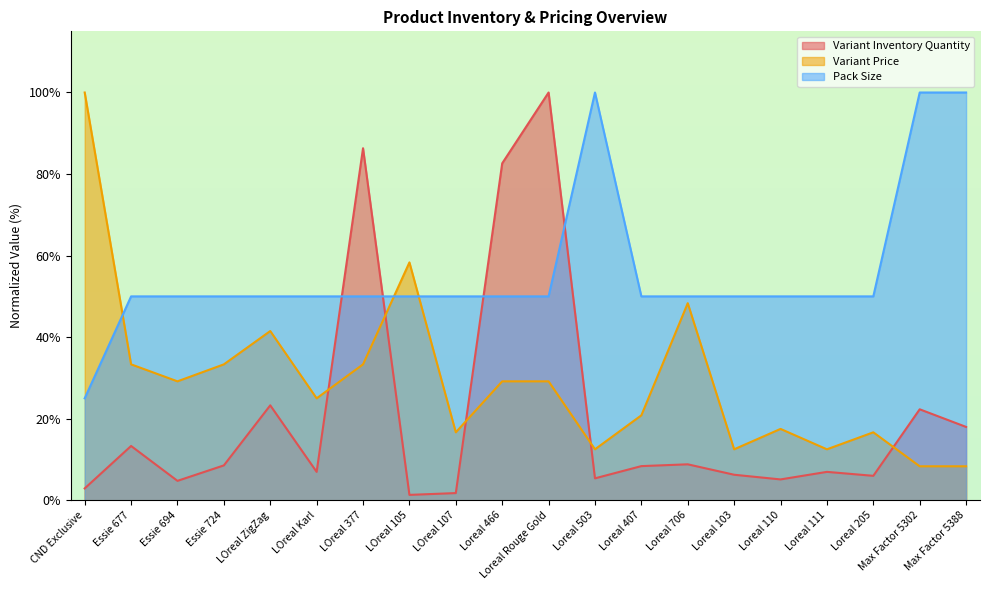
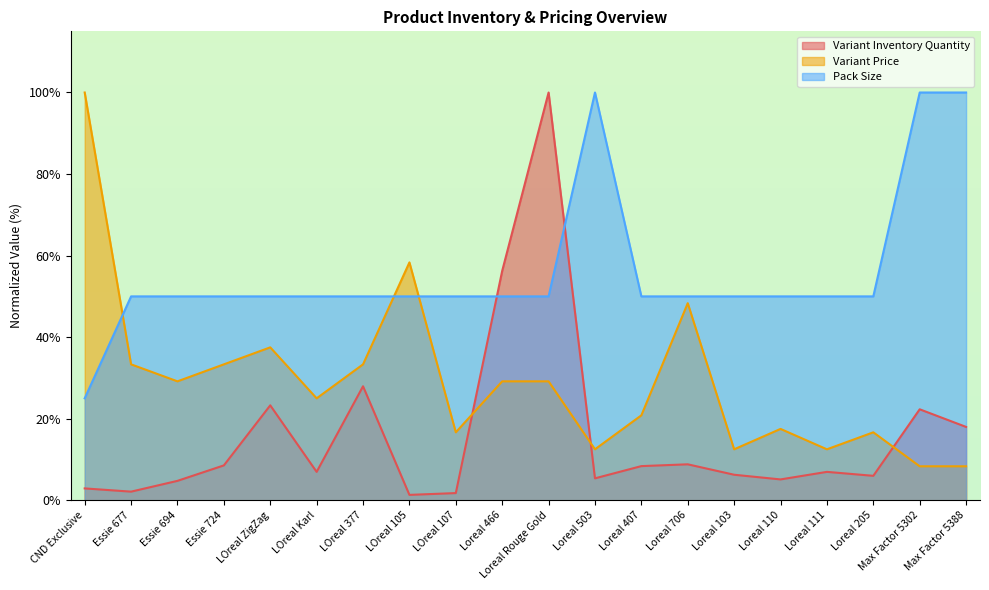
  {
    "Variant Inventory Quantity": {
      "CND Exclusive": "3%",
-     "Essie 677": "13%",
+     "Essie 677": "2%",
      "Essie 694": "5%",
      "Essie 724": "9%",
      "LOreal ZigZag": "23%",
      "LOreal Karl": "7%",
-     "LOreal 377": "86%",
+     "LOreal 377": "28%",
      "LOreal 105": "1%",
      "LOreal 107": "2%",
-     "Loreal 466": "83%",
+     "Loreal 466": "56%",
      "Loreal Rouge Gold": "100%",
      "Loreal 503": "5%",
      "Loreal 407": "8%",
      "Loreal 706": "9%",
      "Loreal 103": "6%",
      "Loreal 110": "5%",
      "Loreal 111": "7%",
      "Loreal 205": "6%",
      "Max Factor 5302": "22%",
      "Max Factor 5388": "18%"
    },
    "Variant Price": {
      "CND Exclusive": "100%",
      "Essie 677": "33%",
      "Essie 694": "29%",
      "Essie 724": "33%",
-     "LOreal ZigZag": "42%",
+     "LOreal ZigZag": "38%",
      "LOreal Karl": "25%",
      "LOreal 377": "33%",
      "LOreal 105": "58%",
      "LOreal 107": "17%",
      "Loreal 466": "29%",
      "Loreal Rouge Gold": "29%",
      "Loreal 503": "13%",
      "Loreal 407": "21%",
      "Loreal 706": "48%",
      "Loreal 103": "13%",
      "Loreal 110": "18%",
      "Loreal 111": "13%",
      "Loreal 205": "17%",
      "Max Factor 5302": "8%",
      "Max Factor 5388": "8%"
    },
    "Pack Size": {
      "CND Exclusive": "25%",
      "Essie 677": "50%",
      "Essie 694": "50%",
      "Essie 724": "50%",
      "LOreal ZigZag": "50%",
      "LOreal Karl": "50%",
      "LOreal 377": "50%",
      "LOreal 105": "50%",
      "LOreal 107": "50%",
      "Loreal 466": "50%",
      "Loreal Rouge Gold": "50%",
      "Loreal 503": "100%",
      "Loreal 407": "50%",
      "Loreal 706": "50%",
      "Loreal 103": "50%",
      "Loreal 110": "50%",
      "Loreal 111": "50%",
      "Loreal 205": "50%",
      "Max Factor 5302": "100%",
      "Max Factor 5388": "100%"
    }
  }
